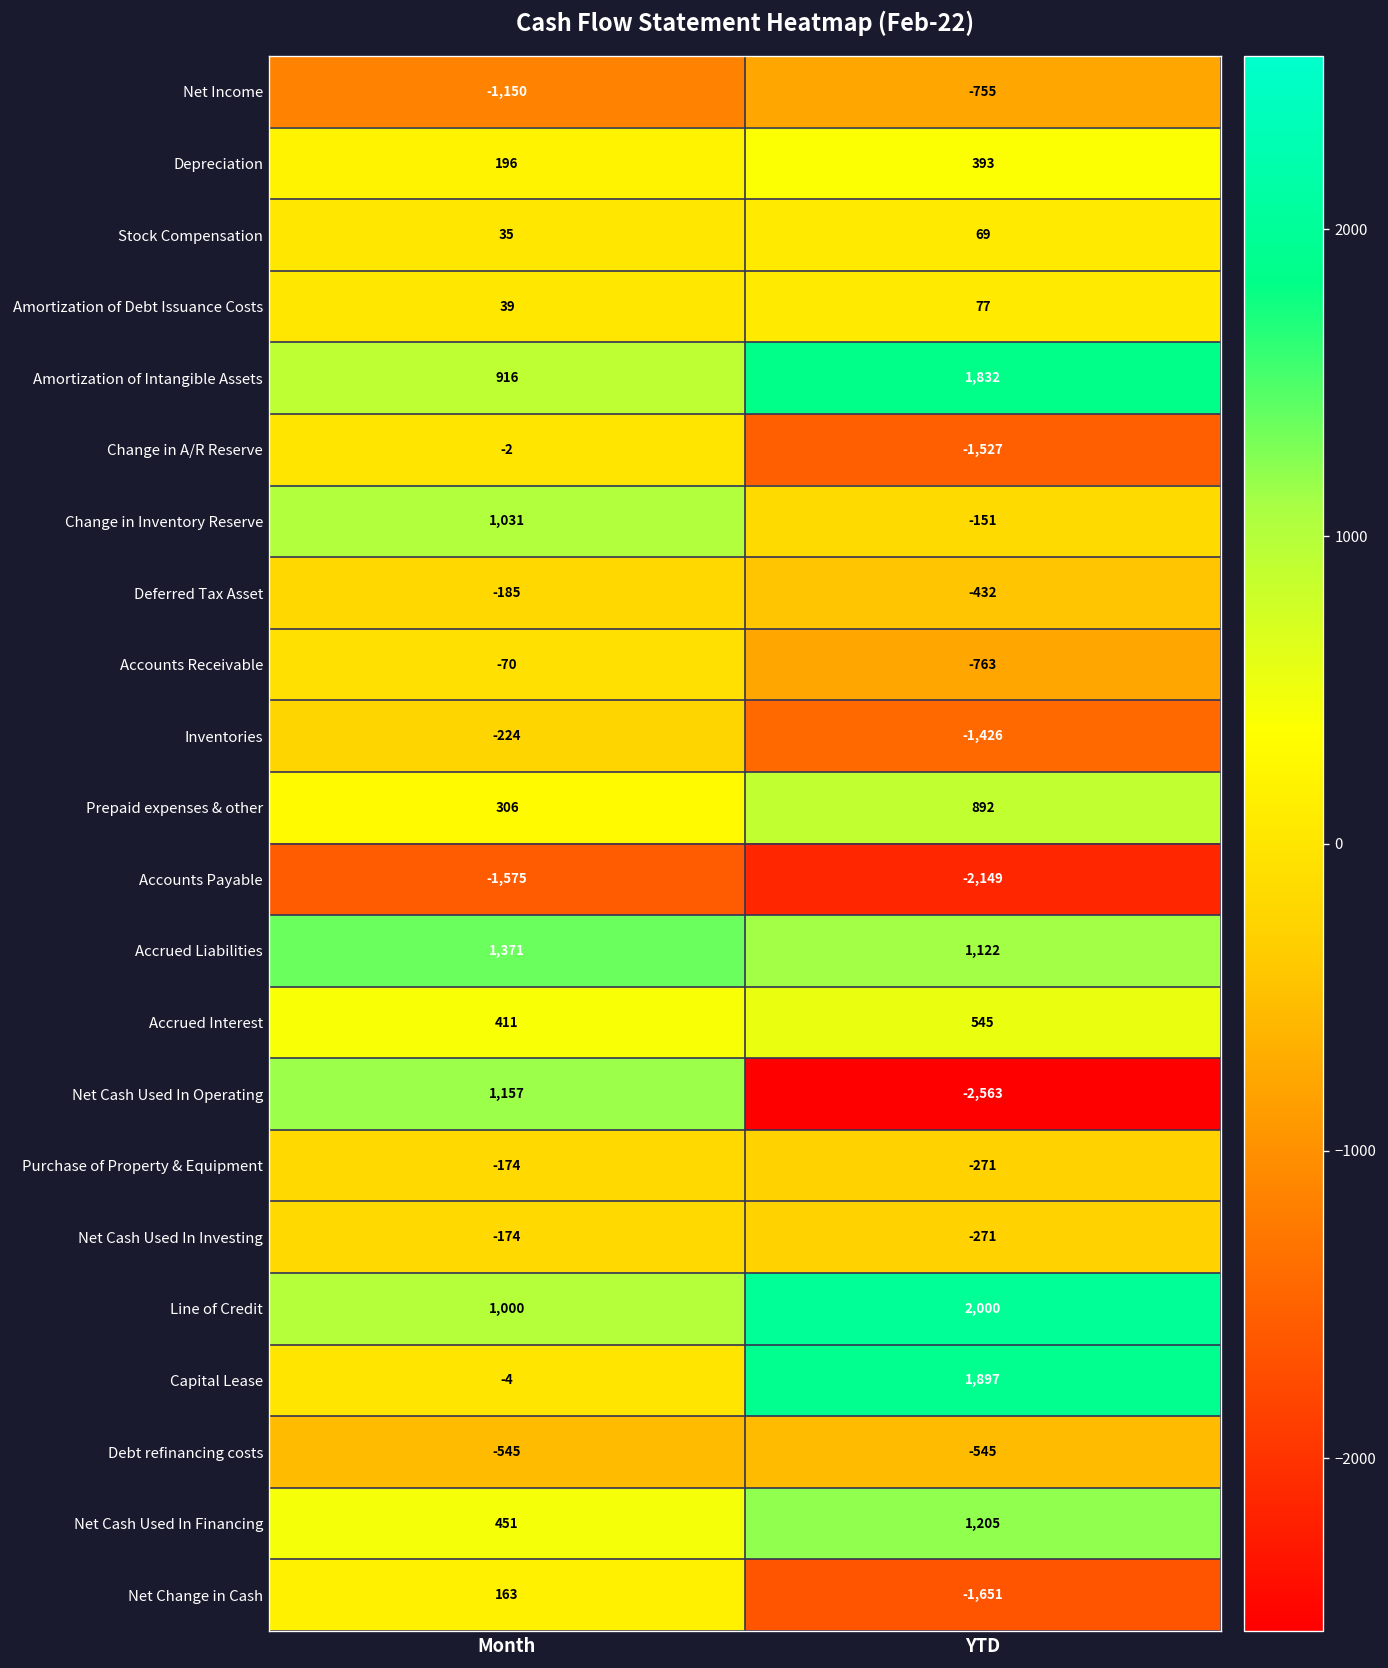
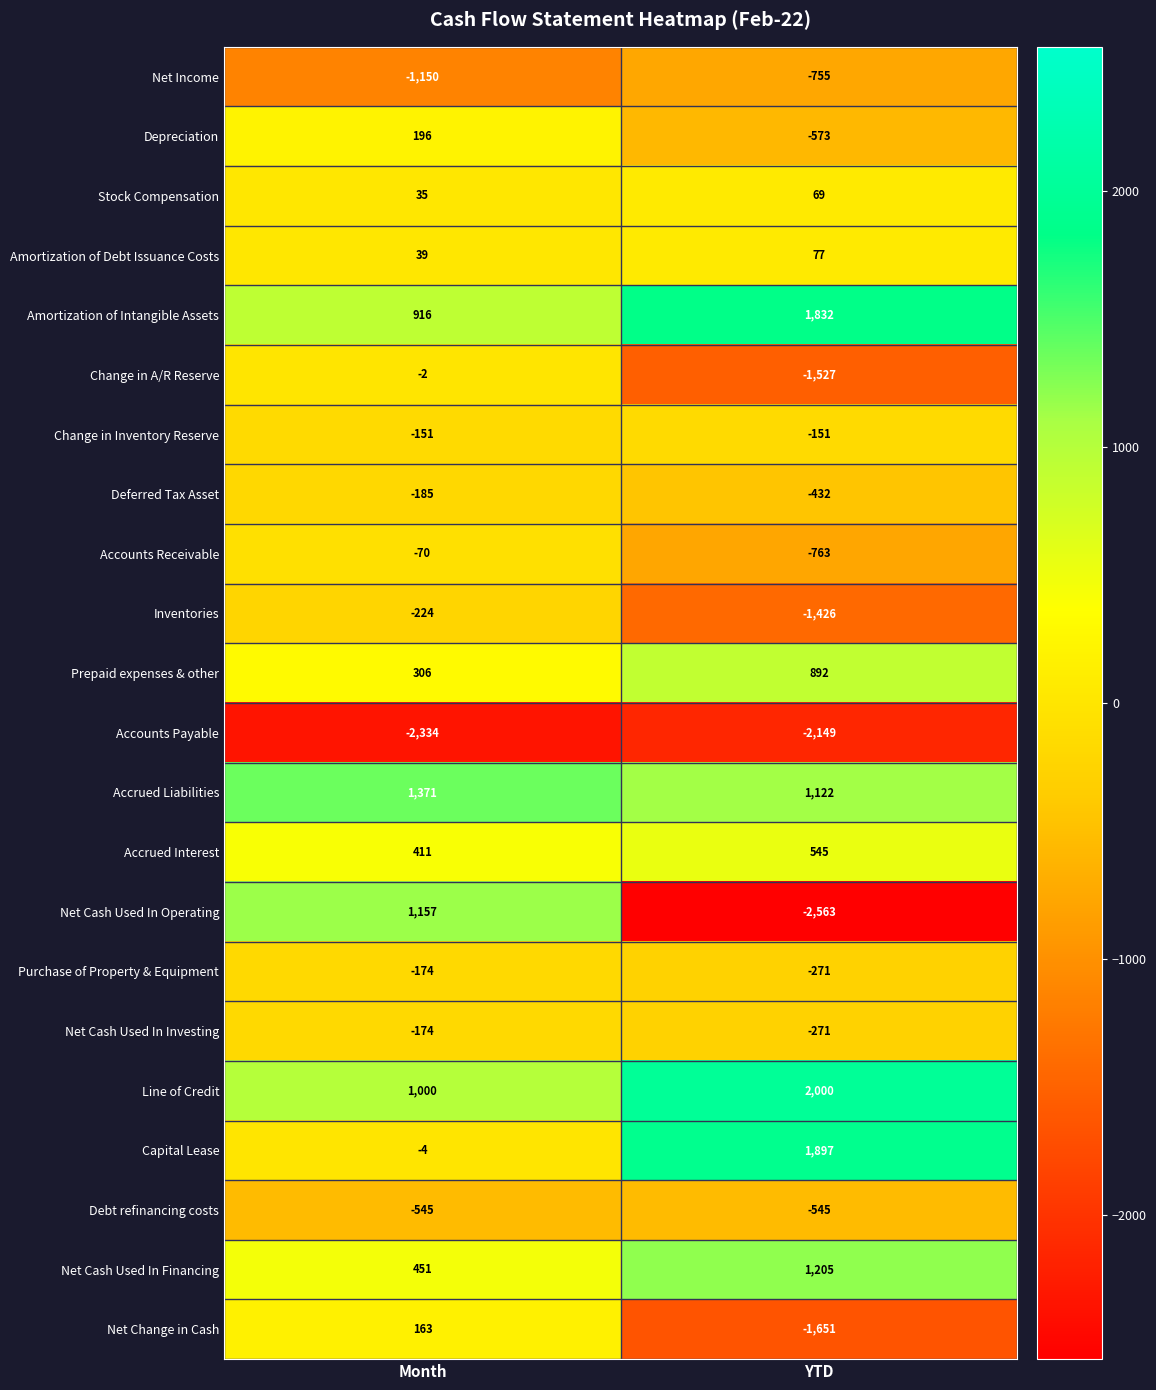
  {
    "Net Income": {
      "Month": "-1,150",
      "YTD": "-755"
    },
    "Depreciation": {
      "Month": "196",
-     "YTD": "393"
+     "YTD": "-573"
    },
    "Stock Compensation": {
      "Month": "35",
      "YTD": "69"
    },
    "Amortization of Debt Issuance Costs": {
      "Month": "39",
      "YTD": "77"
    },
    "Amortization of Intangible Assets": {
      "Month": "916",
      "YTD": "1,832"
    },
    "Change in A/R Reserve": {
      "Month": "-2",
      "YTD": "-1,527"
    },
    "Change in Inventory Reserve": {
-     "Month": "1,031",
+     "Month": "-151",
      "YTD": "-151"
    },
    "Deferred Tax Asset": {
      "Month": "-185",
      "YTD": "-432"
    },
    "Accounts Receivable": {
      "Month": "-70",
      "YTD": "-763"
    },
    "Inventories": {
      "Month": "-224",
      "YTD": "-1,426"
    },
    "Prepaid expenses & other": {
      "Month": "306",
      "YTD": "892"
    },
    "Accounts Payable": {
-     "Month": "-1,575",
+     "Month": "-2,334",
      "YTD": "-2,149"
    },
    "Accrued Liabilities": {
      "Month": "1,371",
      "YTD": "1,122"
    },
    "Accrued Interest": {
      "Month": "411",
      "YTD": "545"
    },
    "Net Cash Used In Operating": {
      "Month": "1,157",
      "YTD": "-2,563"
    },
    "Purchase of Property & Equipment": {
      "Month": "-174",
      "YTD": "-271"
    },
    "Net Cash Used In Investing": {
      "Month": "-174",
      "YTD": "-271"
    },
    "Line of Credit": {
      "Month": "1,000",
      "YTD": "2,000"
    },
    "Capital Lease": {
      "Month": "-4",
      "YTD": "1,897"
    },
    "Debt refinancing costs": {
      "Month": "-545",
      "YTD": "-545"
    },
    "Net Cash Used In Financing": {
      "Month": "451",
      "YTD": "1,205"
    },
    "Net Change in Cash": {
      "Month": "163",
      "YTD": "-1,651"
    }
  }
